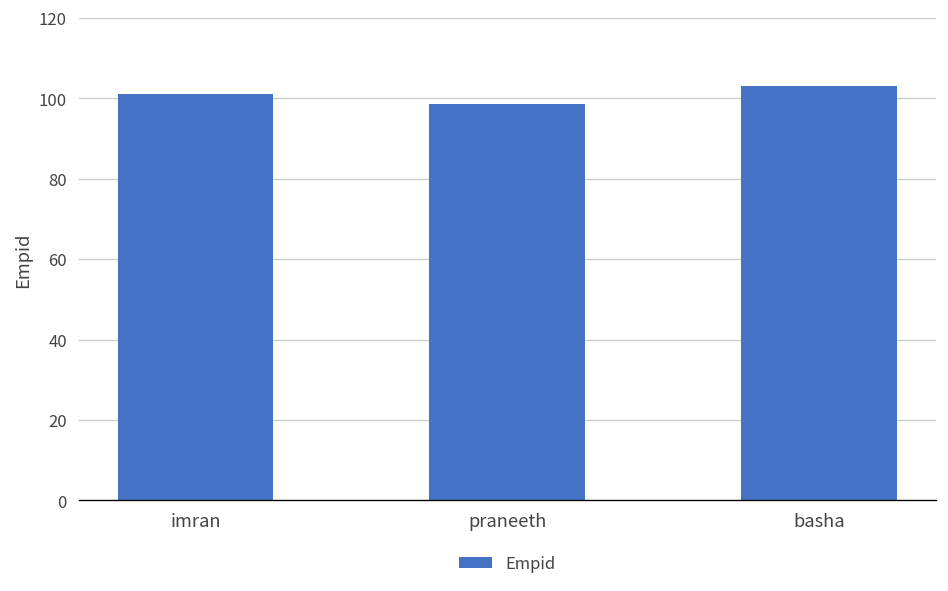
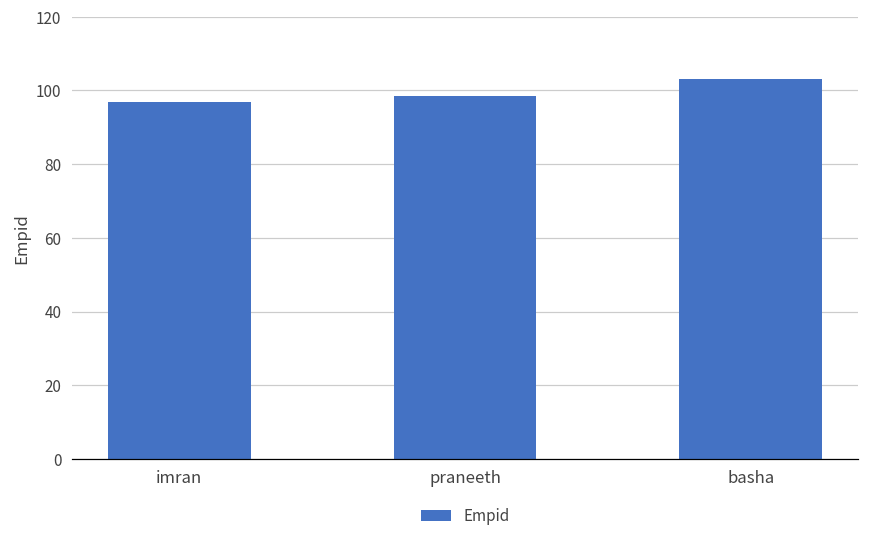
  {
-   "imran": 101,
+   "imran": 97,
    "praneeth": 99,
    "basha": 103
  }
